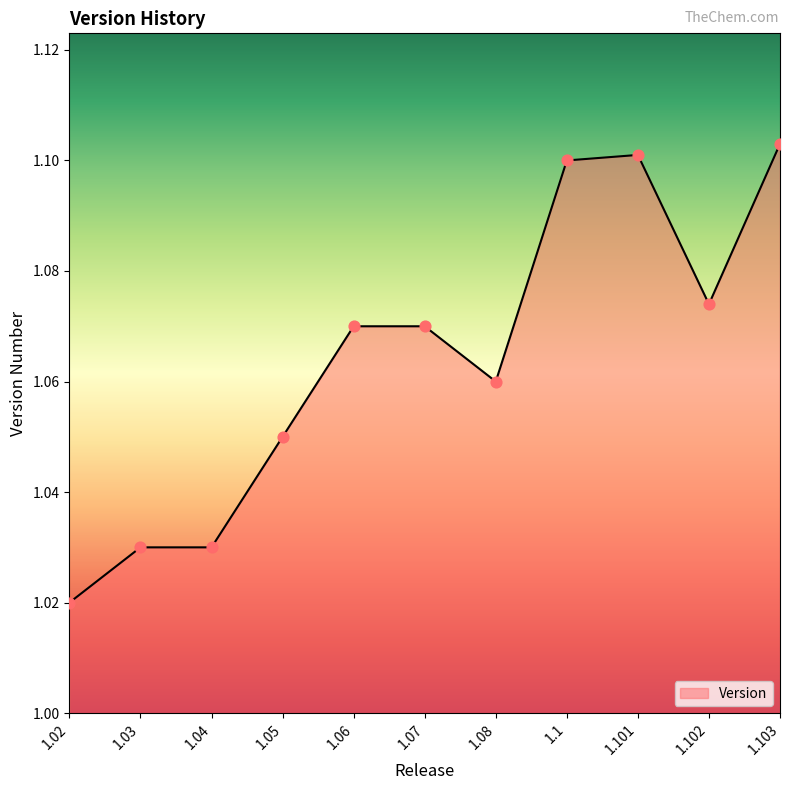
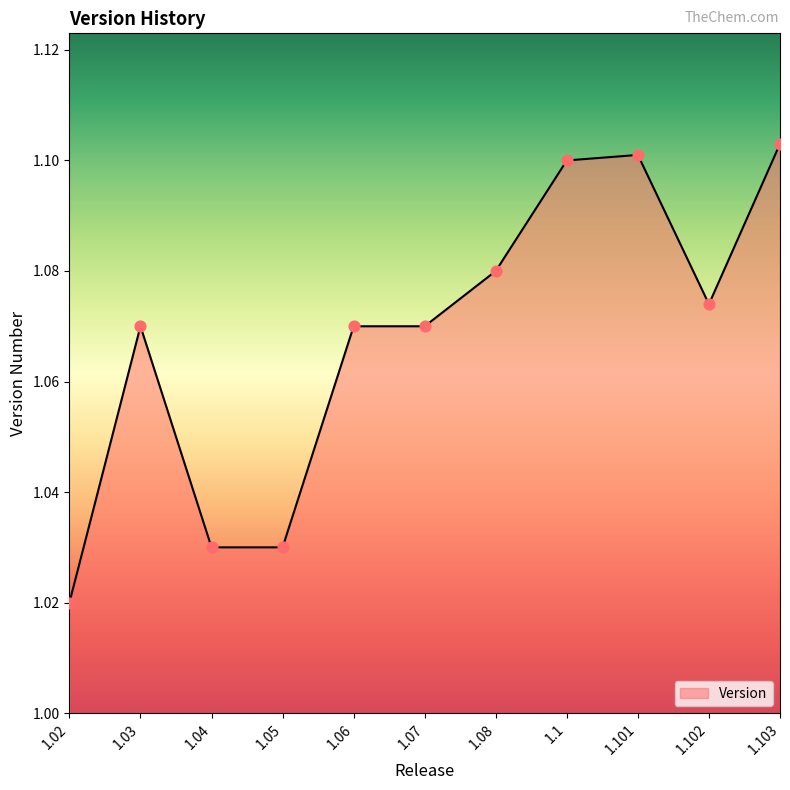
  {
    "1.02": 1.02,
-   "1.03": 1.03,
+   "1.03": 1.07,
    "1.04": 1.03,
-   "1.05": 1.05,
+   "1.05": 1.03,
    "1.06": 1.07,
    "1.07": 1.07,
-   "1.08": 1.06,
+   "1.08": 1.08,
    "1.1": 1.10,
    "1.101": 1.101,
    "1.102": 1.074,
    "1.103": 1.103
  }
